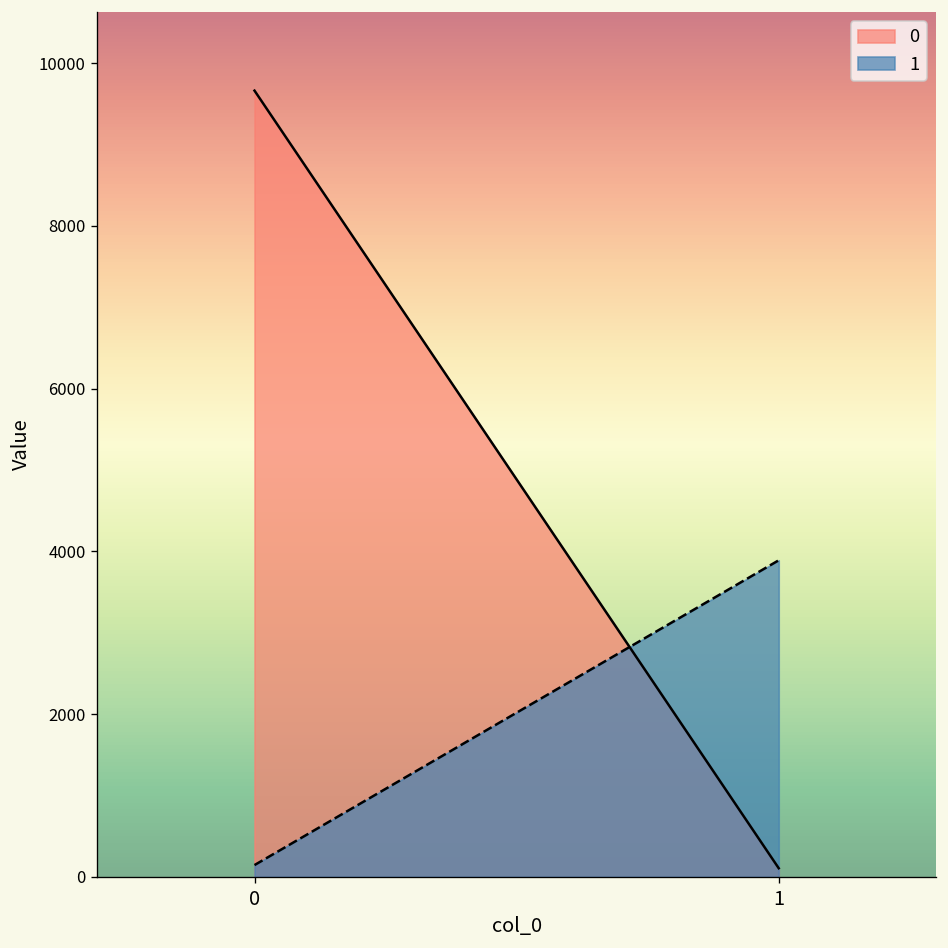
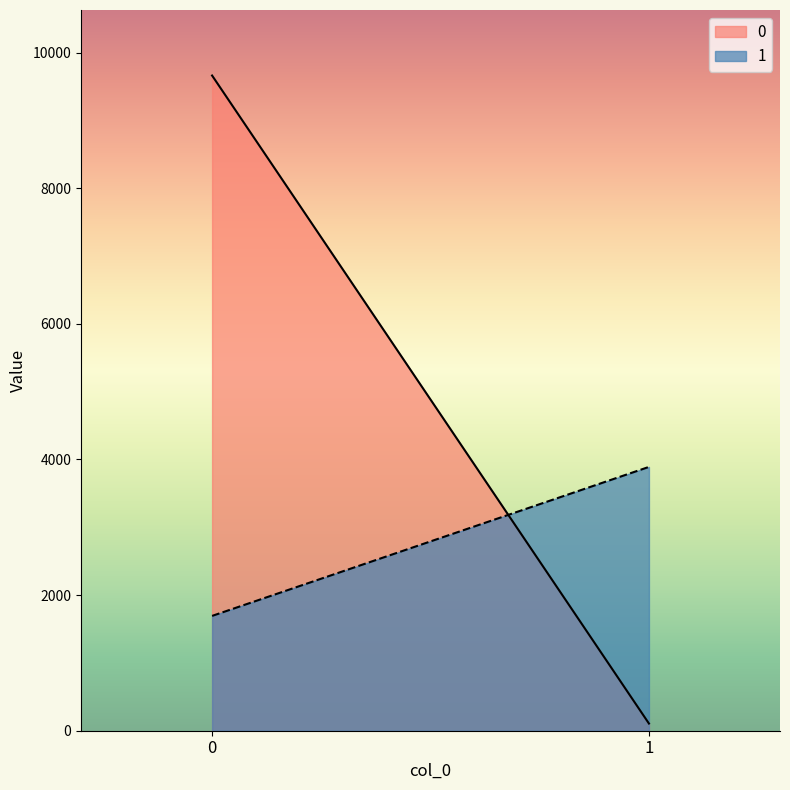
  {
    "0": {
      "0": 9700,
      "1": 100
    },
    "1": {
-     "0": 100,
+     "0": 1700,
      "1": 3900
    }
  }
